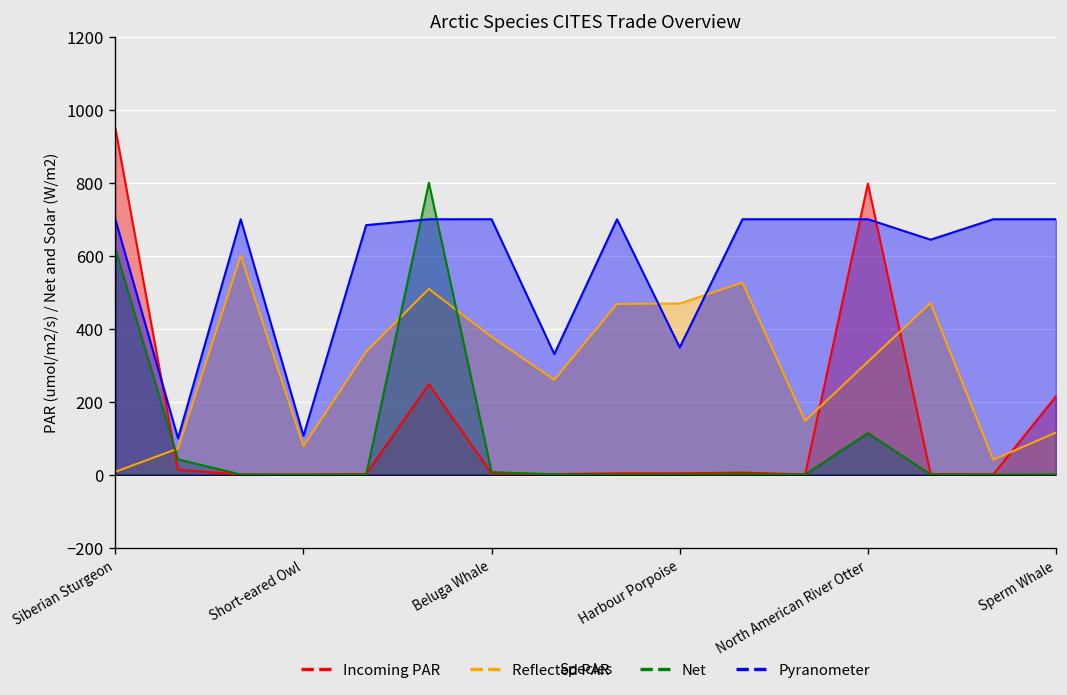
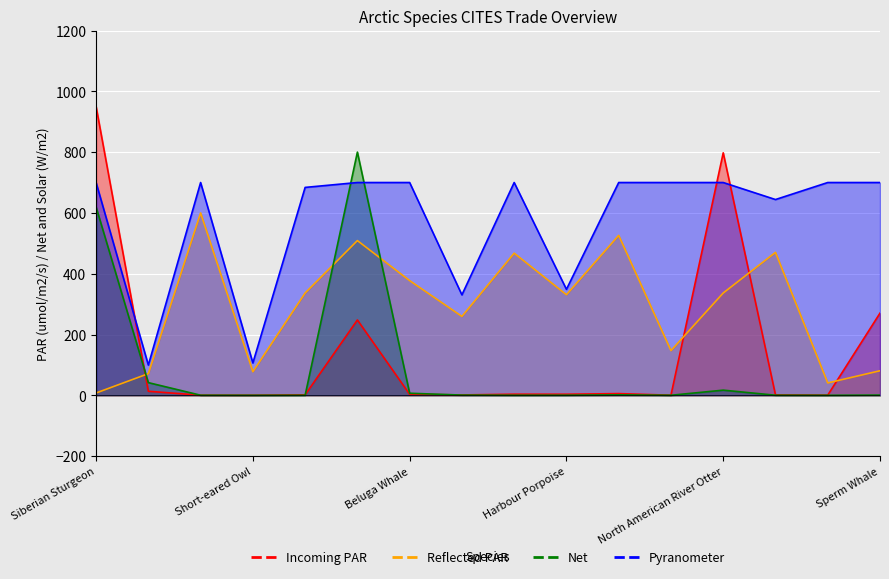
  {
    "Incoming PAR": {
      "Siberian Sturgeon": 950,
      "North American River Otter": 800,
-     "Sperm Whale": 210
+     "Sperm Whale": 270
    },
    "Reflected PAR": {
      "Siberian Sturgeon": 10,
      "Short-eared Owl": 80,
      "Beluga Whale": 380,
-     "Harbour Porpoise": 470,
-     "North American River Otter": 310,
-     "Sperm Whale": 120
+     "Harbour Porpoise": 330,
+     "North American River Otter": 340,
+     "Sperm Whale": 80
    },
    "Net": {
      "Siberian Sturgeon": 620,
-     "North American River Otter": 110,
+     "North American River Otter": 20,
      "Sperm Whale": 0
    },
    "Pyranometer": {
      "Siberian Sturgeon": 700,
      "Short-eared Owl": 110,
      "Beluga Whale": 700,
      "Harbour Porpoise": 350,
      "North American River Otter": 700,
      "Sperm Whale": 700
    }
  }
